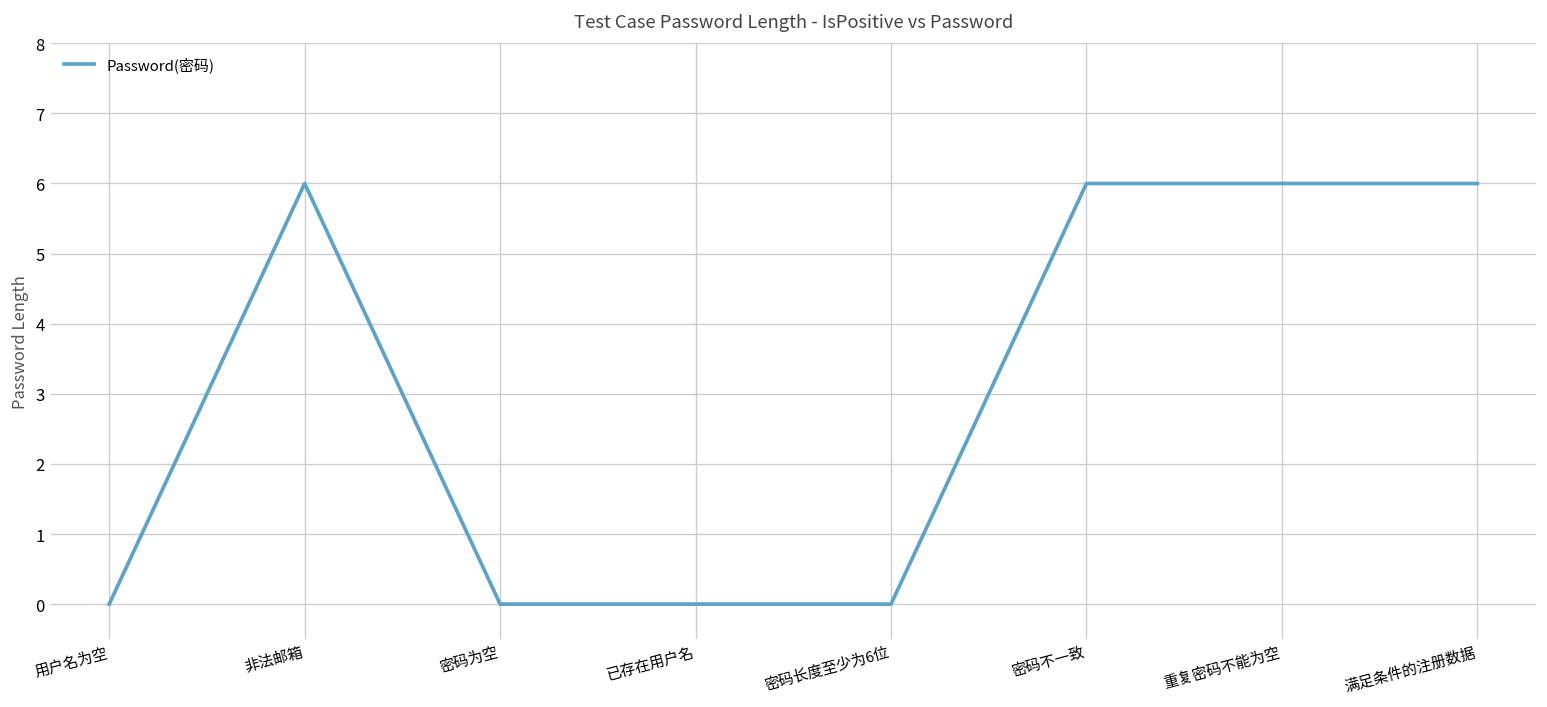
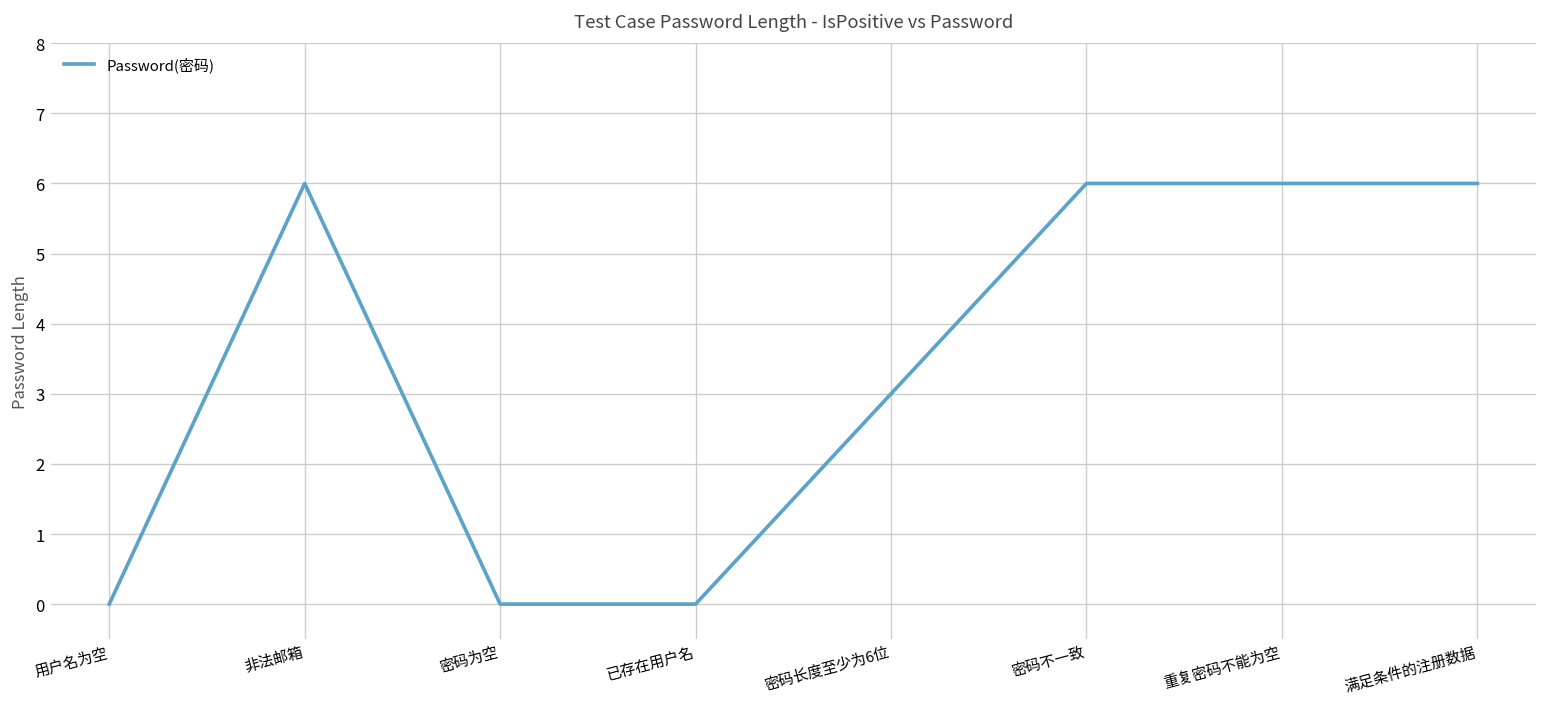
  {
    "用户名为空": 0,
    "非法邮箱": 6,
    "密码为空": 0,
    "已存在用户名": 0,
-   "密码长度至少为6位": 0,
+   "密码长度至少为6位": 3,
    "密码不一致": 6,
    "重复密码不能为空": 6,
    "满足条件的注册数据": 6
  }
